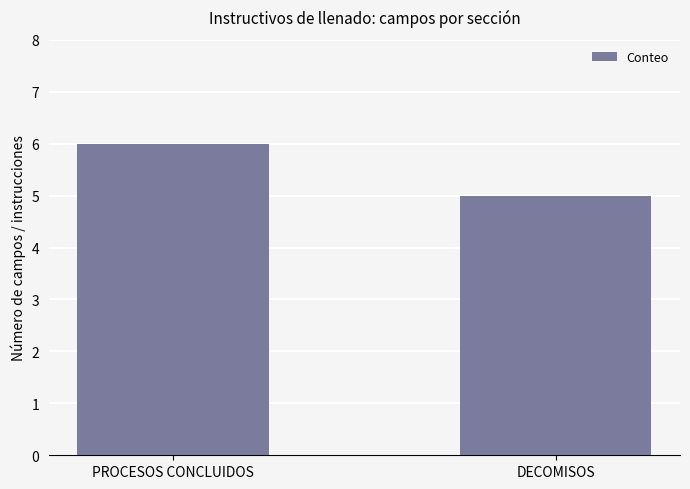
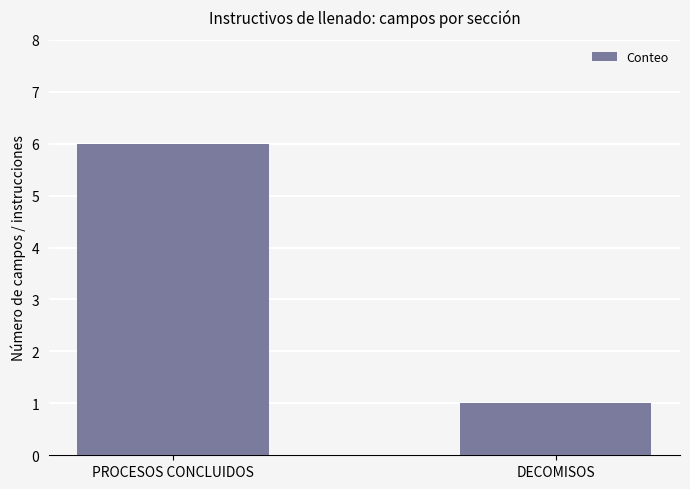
  {
    "PROCESOS CONCLUIDOS": 6,
-   "DECOMISOS": 5
+   "DECOMISOS": 1
  }
